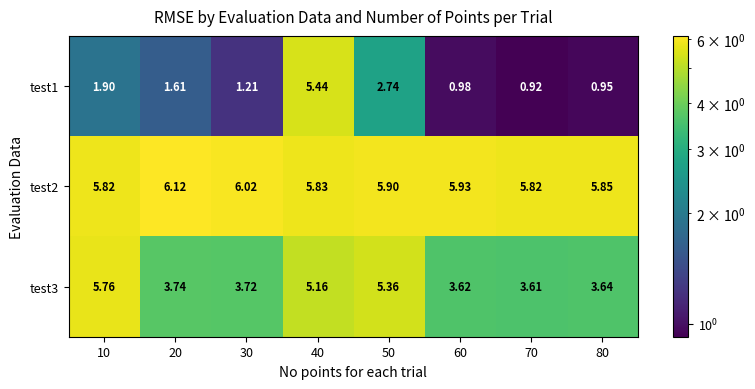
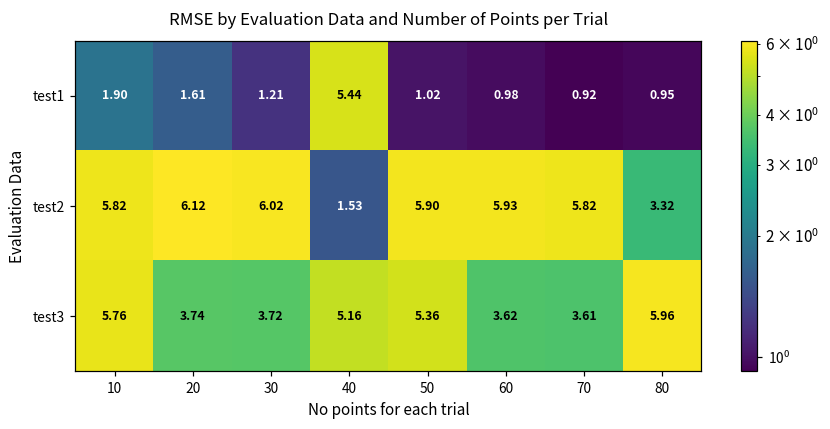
  {
    "test1": {
      "10": 1.90,
      "20": 1.61,
      "30": 1.21,
      "40": 5.44,
-     "50": 2.74,
+     "50": 1.02,
      "60": 0.98,
      "70": 0.92,
      "80": 0.95
    },
    "test2": {
      "10": 5.82,
      "20": 6.12,
      "30": 6.02,
-     "40": 5.83,
+     "40": 1.53,
      "50": 5.90,
      "60": 5.93,
      "70": 5.82,
-     "80": 5.85
+     "80": 3.32
    },
    "test3": {
      "10": 5.76,
      "20": 3.74,
      "30": 3.72,
      "40": 5.16,
      "50": 5.36,
      "60": 3.62,
      "70": 3.61,
-     "80": 3.64
+     "80": 5.96
    }
  }
